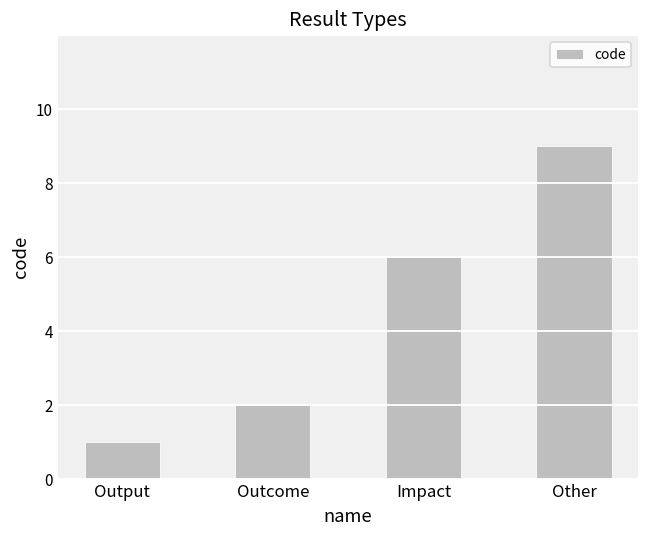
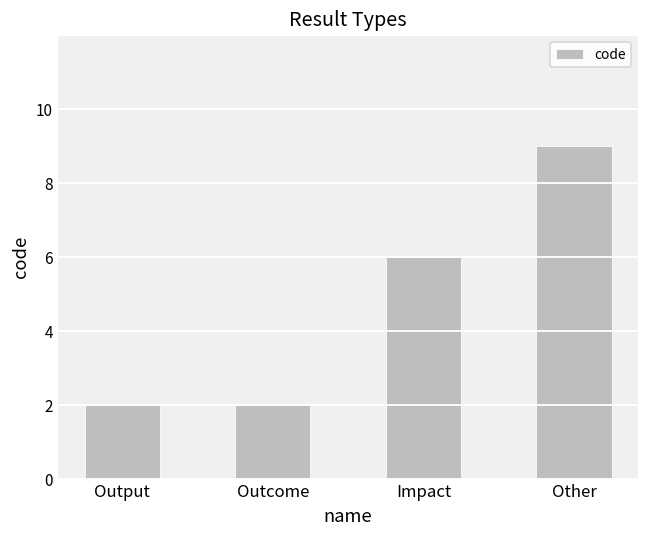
  {
-   "Output": 1,
+   "Output": 2,
    "Outcome": 2,
    "Impact": 6,
    "Other": 9
  }
